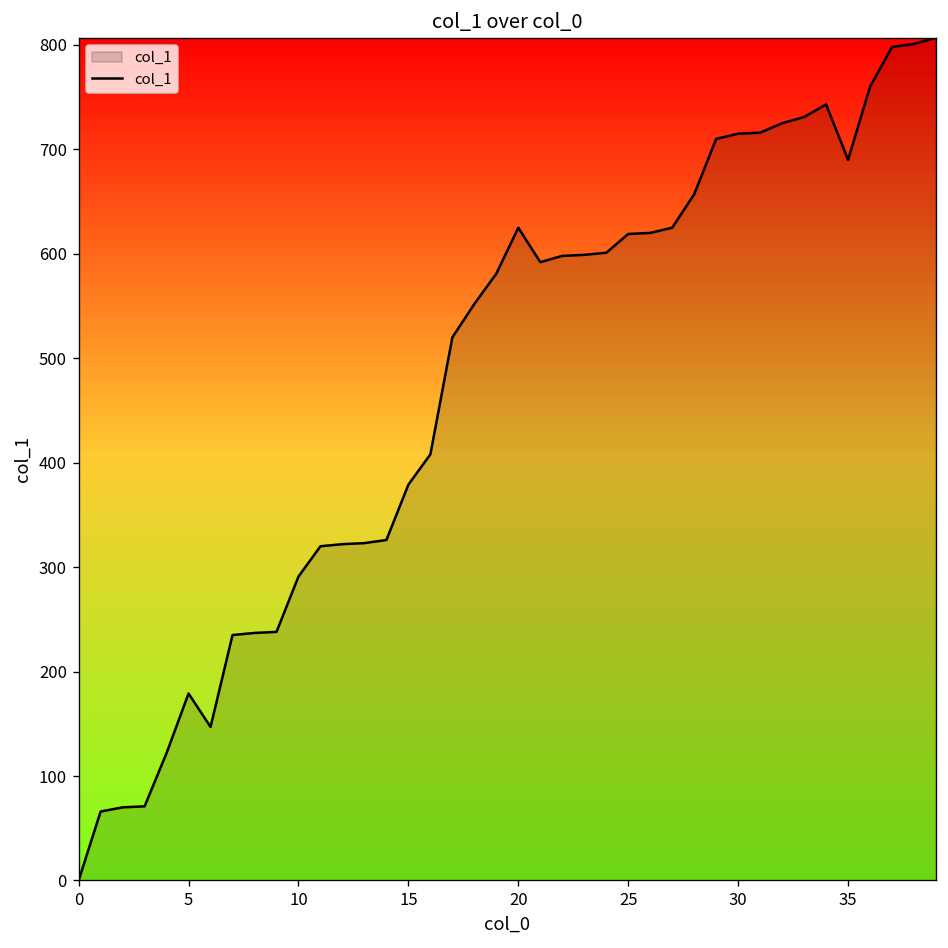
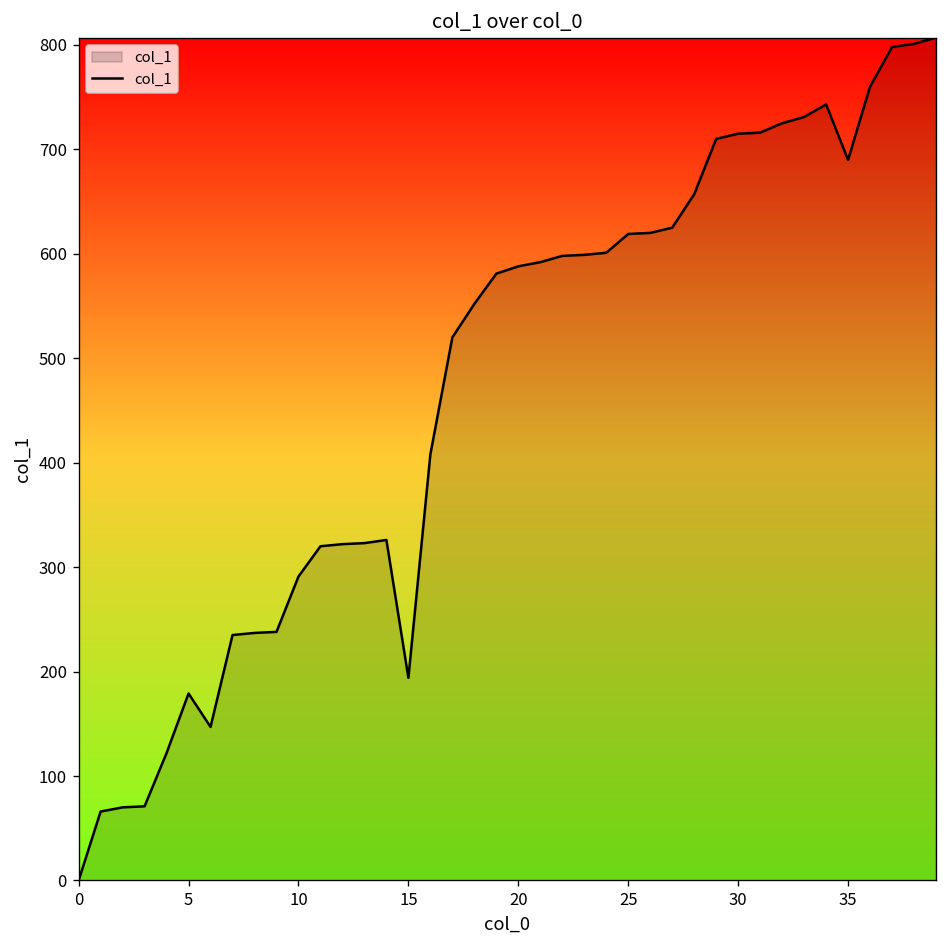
  {
    "0": 0,
    "5": 180,
    "10": 290,
-   "15": 380,
-   "20": 630,
+   "15": 190,
+   "20": 590,
    "25": 620,
    "30": 720,
    "35": 690
  }
